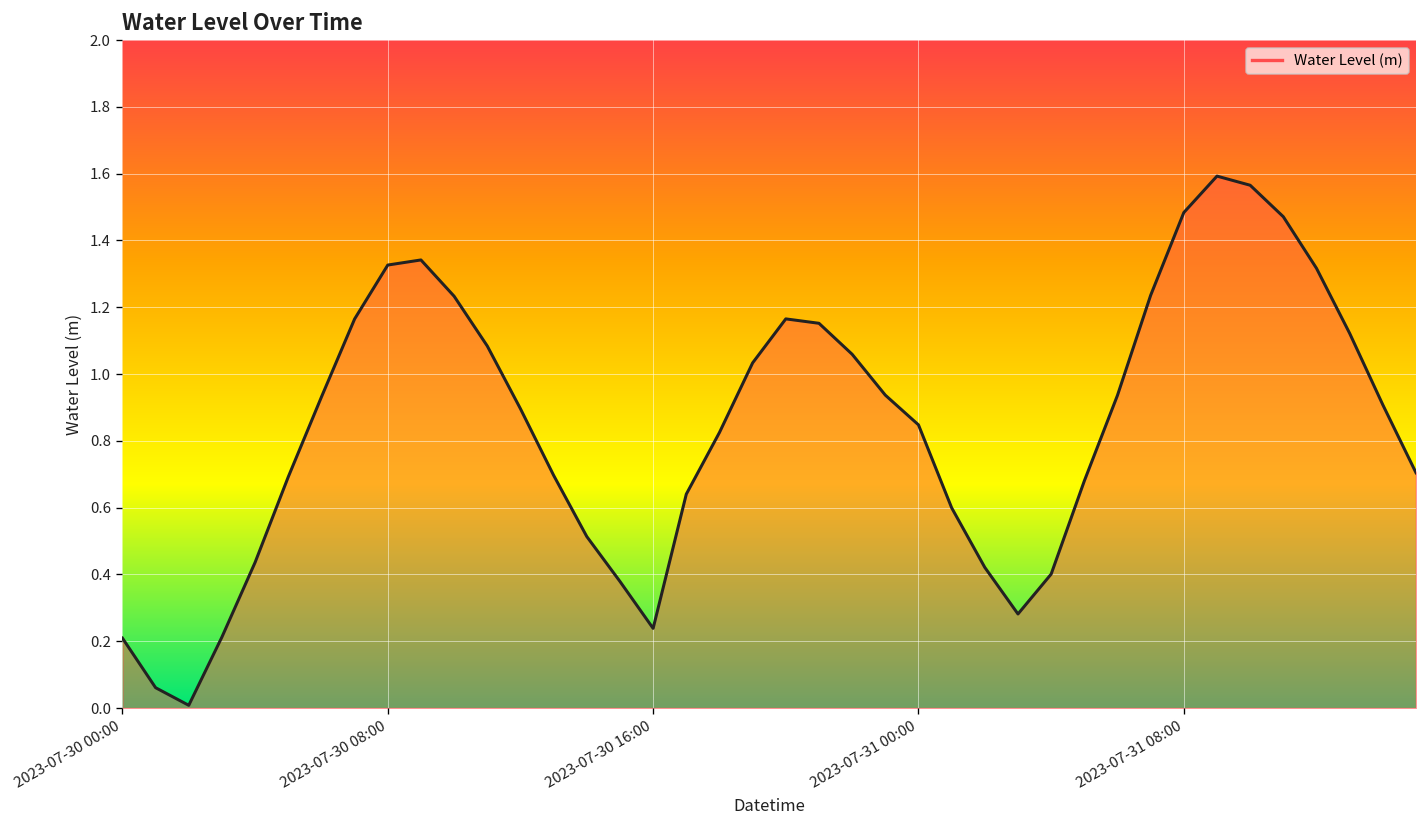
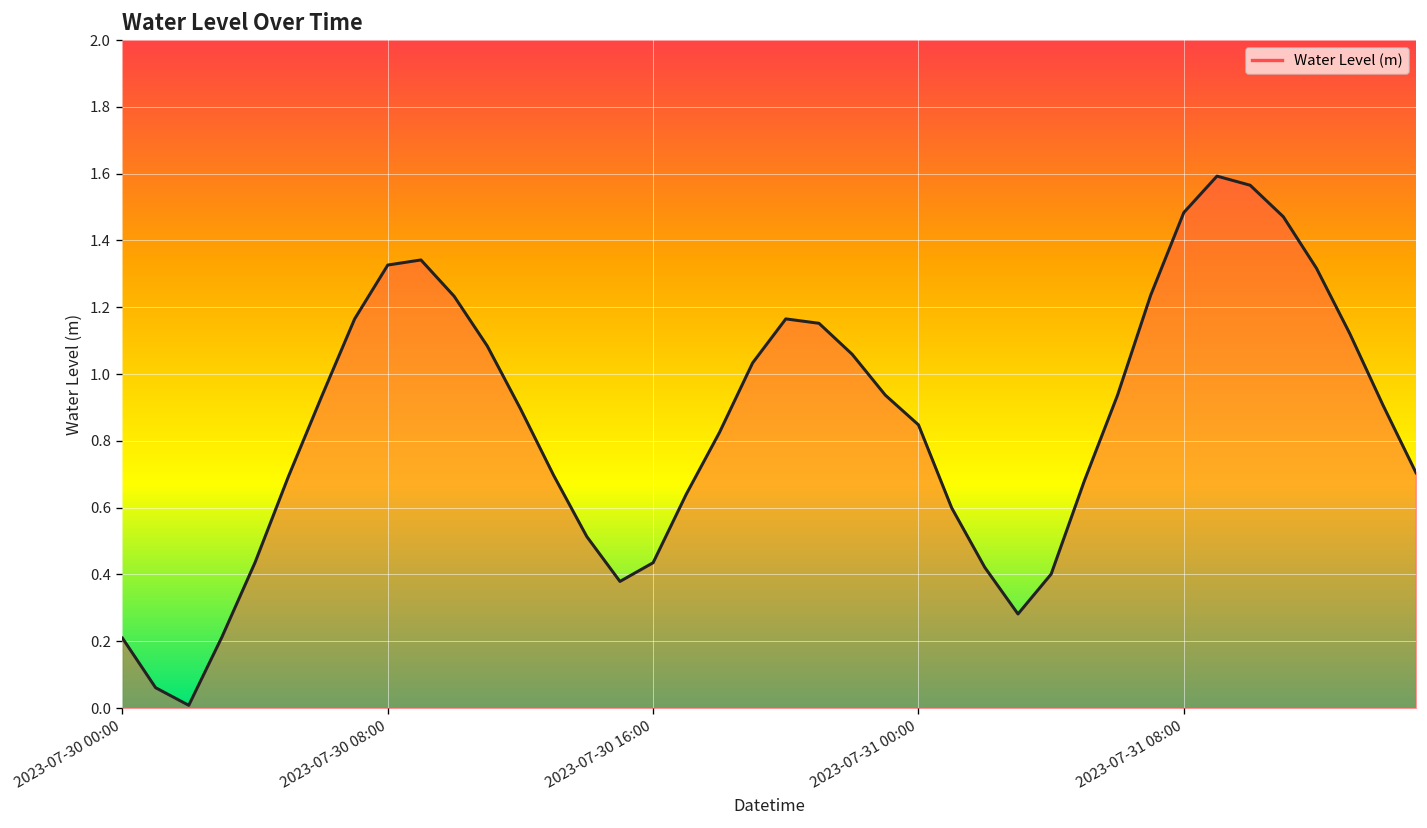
  {
    "2023-07-30 00:00": 0.21,
    "2023-07-30 08:00": 1.33,
-   "2023-07-30 16:00": 0.24,
+   "2023-07-30 16:00": 0.44,
    "2023-07-31 00:00": 0.85,
    "2023-07-31 08:00": 1.48
  }
